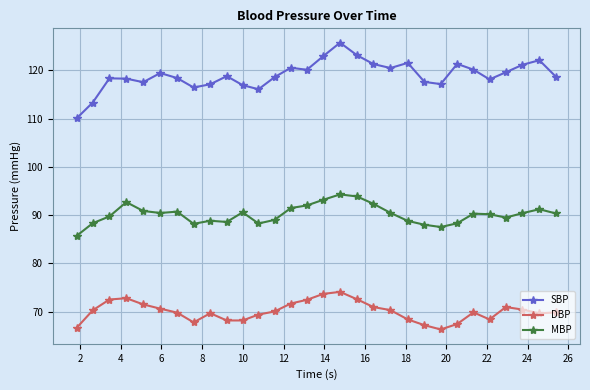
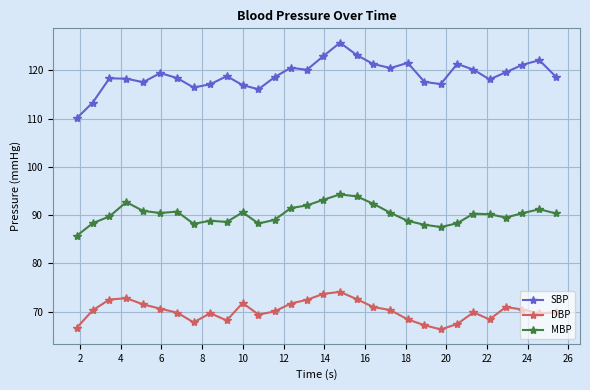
  {
    "SBP": {
      "10": 117
    },
    "DBP": {
-     "10": 68
+     "10": 72
    },
    "MBP": {
      "10": 91
    }
  }
